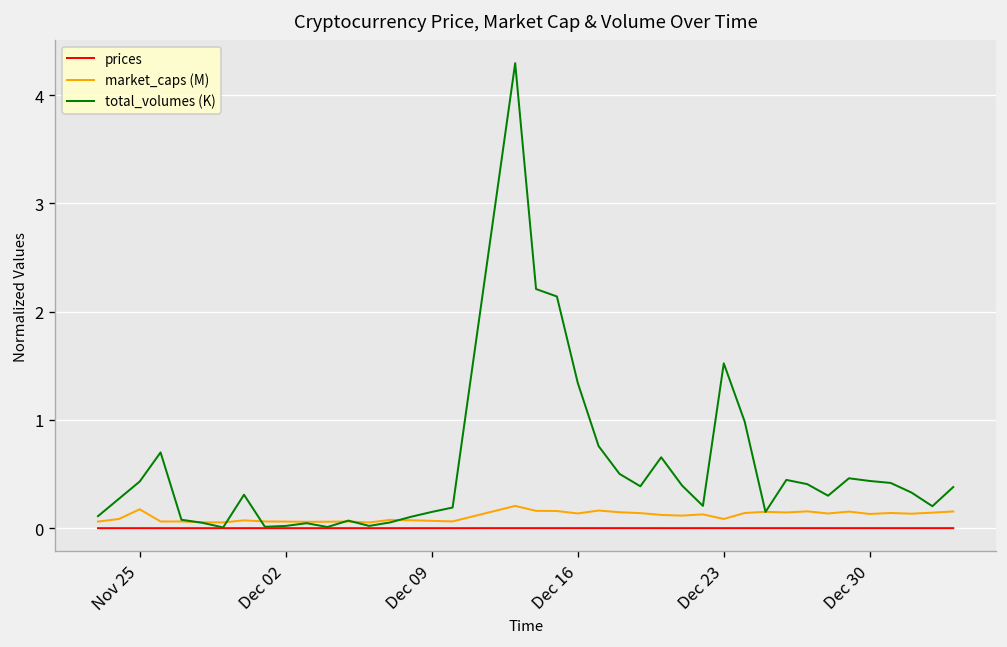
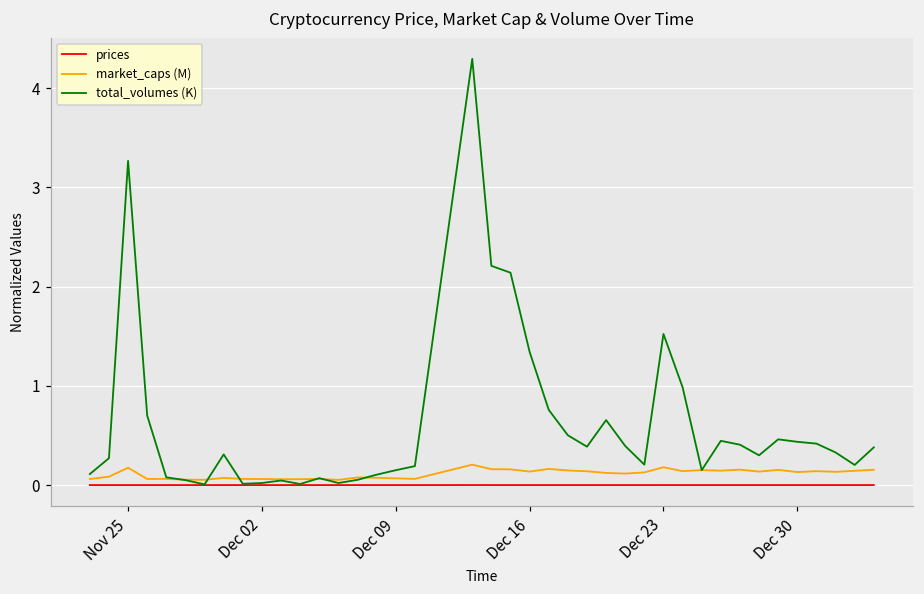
  {
    "prices": {
      "Nov 25": 0.0,
      "Dec 09": 0.0,
      "Dec 16": 0.0,
      "Dec 23": 0.0,
      "Dec 30": 0.0
    },
    "market_caps (M)": {
      "Nov 25": 0.2,
      "Dec 02": 0.1,
      "Dec 09": 0.1,
      "Dec 16": 0.1,
-     "Dec 23": 0.1,
+     "Dec 23": 0.2,
      "Dec 30": 0.1
    },
    "total_volumes (K)": {
-     "Nov 25": 0.4,
+     "Nov 25": 3.3,
      "Dec 09": 0.2,
      "Dec 16": 1.3,
      "Dec 23": 1.5,
      "Dec 30": 0.4
    }
  }
